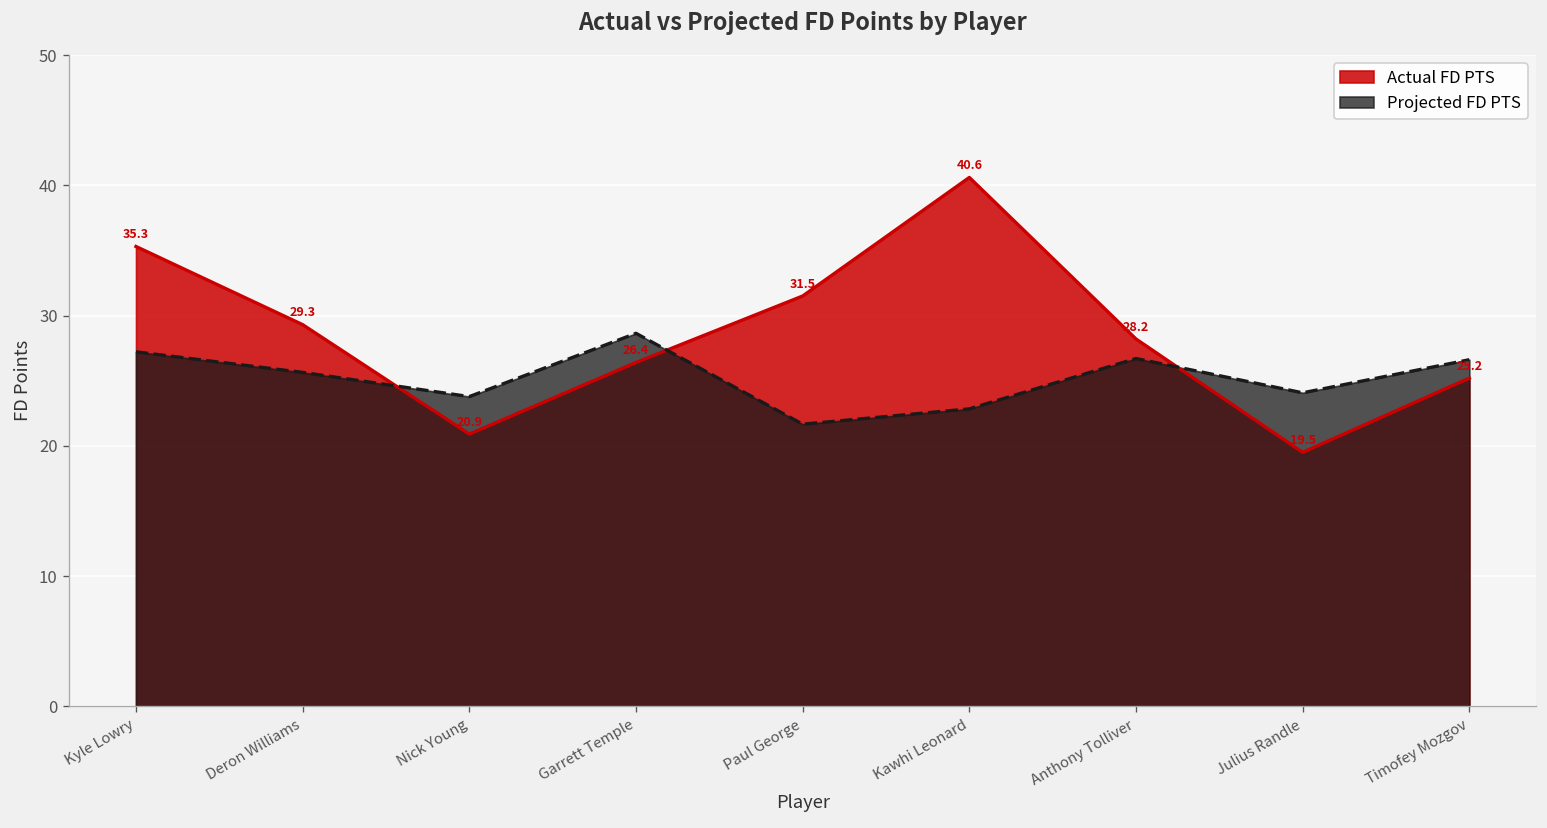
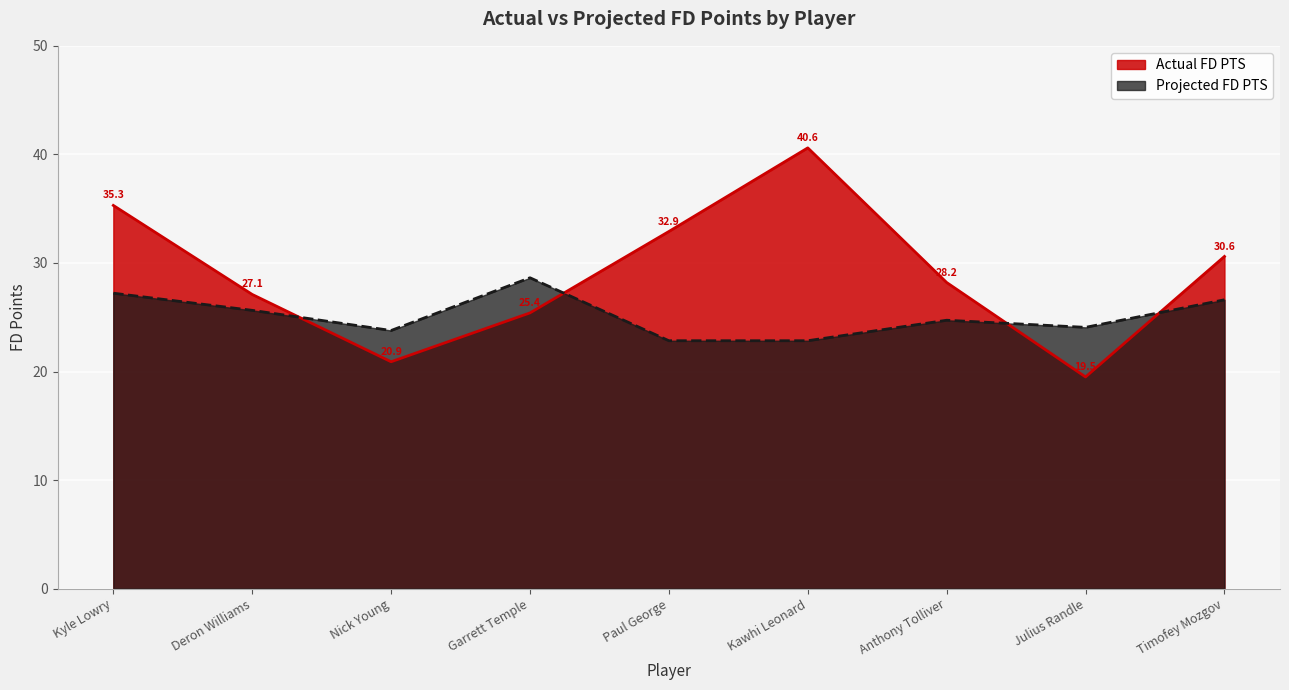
  {
    "Actual FD PTS": {
      "Kyle Lowry": 35.3,
-     "Deron Williams": 29.3,
+     "Deron Williams": 27.1,
      "Nick Young": 20.9,
-     "Garrett Temple": 26.4,
-     "Paul George": 31.5,
+     "Garrett Temple": 25.4,
+     "Paul George": 32.9,
      "Kawhi Leonard": 40.6,
      "Anthony Tolliver": 28.2,
      "Julius Randle": 19.5,
-     "Timofey Mozgov": 25.2
+     "Timofey Mozgov": 30.6
    },
    "Projected FD PTS": {
      "Kyle Lowry": 27.2,
      "Deron Williams": 25.6,
      "Nick Young": 23.8,
      "Garrett Temple": 28.6,
-     "Paul George": 21.7,
+     "Paul George": 22.8,
      "Kawhi Leonard": 22.8,
-     "Anthony Tolliver": 26.7,
+     "Anthony Tolliver": 24.7,
      "Julius Randle": 24.1,
      "Timofey Mozgov": 26.6
    }
  }
